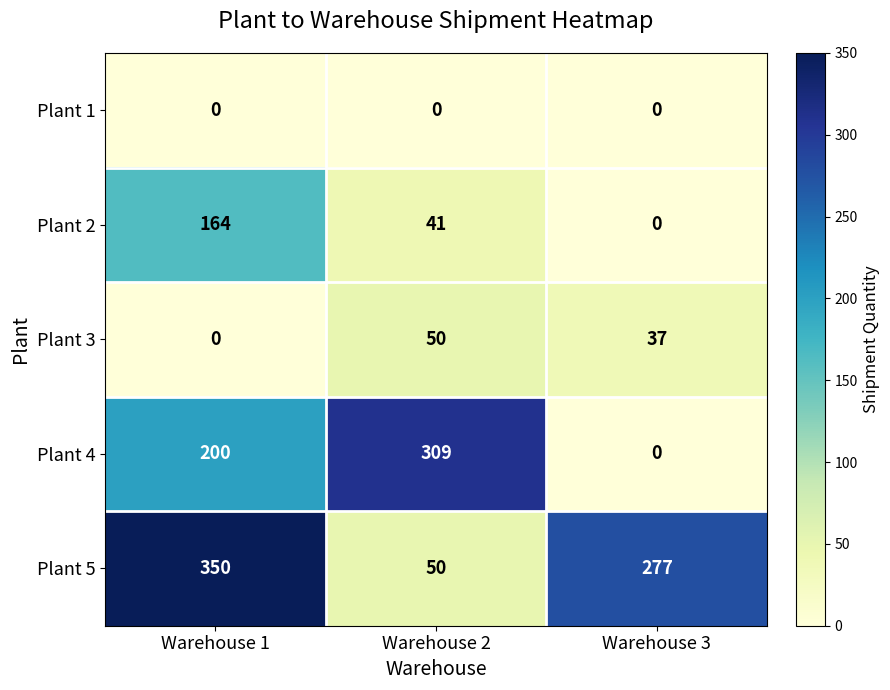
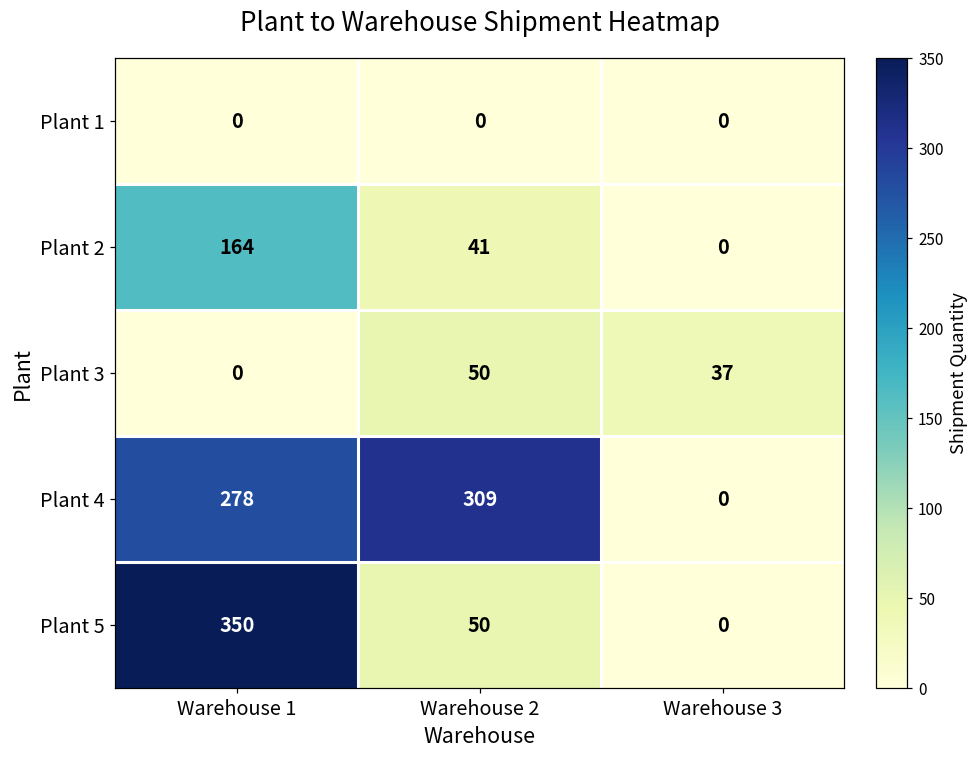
  {
    "Plant 1": {
      "Warehouse 1": 0,
      "Warehouse 2": 0,
      "Warehouse 3": 0
    },
    "Plant 2": {
      "Warehouse 1": 164,
      "Warehouse 2": 41,
      "Warehouse 3": 0
    },
    "Plant 3": {
      "Warehouse 1": 0,
      "Warehouse 2": 50,
      "Warehouse 3": 37
    },
    "Plant 4": {
-     "Warehouse 1": 200,
+     "Warehouse 1": 278,
      "Warehouse 2": 309,
      "Warehouse 3": 0
    },
    "Plant 5": {
      "Warehouse 1": 350,
      "Warehouse 2": 50,
-     "Warehouse 3": 277
+     "Warehouse 3": 0
    }
  }
